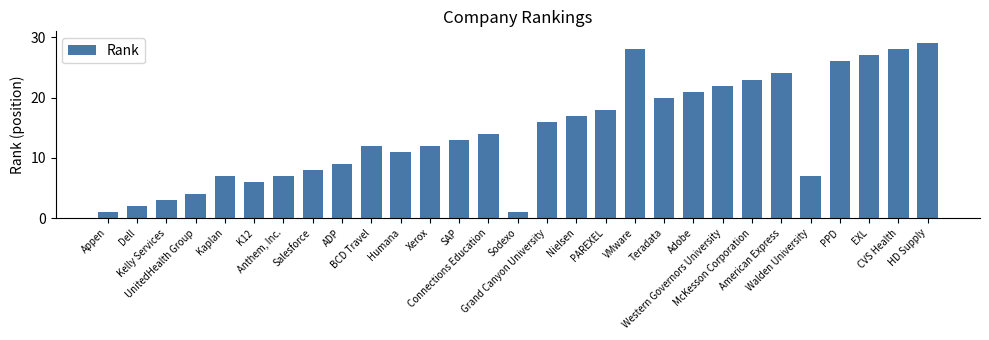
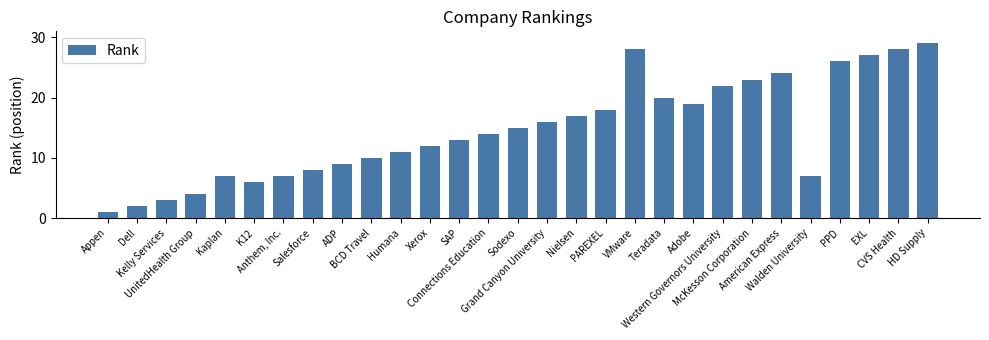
  {
    "Appen": 1,
    "Dell": 2,
    "Kelly Services": 3,
    "UnitedHealth Group": 4,
    "Kaplan": 7,
    "K12": 6,
    "Anthem, Inc.": 7,
    "Salesforce": 8,
    "ADP": 9,
-   "BCD Travel": 12,
+   "BCD Travel": 10,
    "Humana": 11,
    "Xerox": 12,
    "SAP": 13,
    "Connections Education": 14,
-   "Sodexo": 1,
+   "Sodexo": 15,
    "Grand Canyon University": 16,
    "Nielsen": 17,
    "PAREXEL": 18,
    "VMware": 28,
    "Teradata": 20,
-   "Adobe": 21,
+   "Adobe": 19,
    "Western Governors University": 22,
    "McKesson Corporation": 23,
    "American Express": 24,
    "Walden University": 7,
    "PPD": 26,
    "EXL": 27,
    "CVS Health": 28,
    "HD Supply": 29
  }
